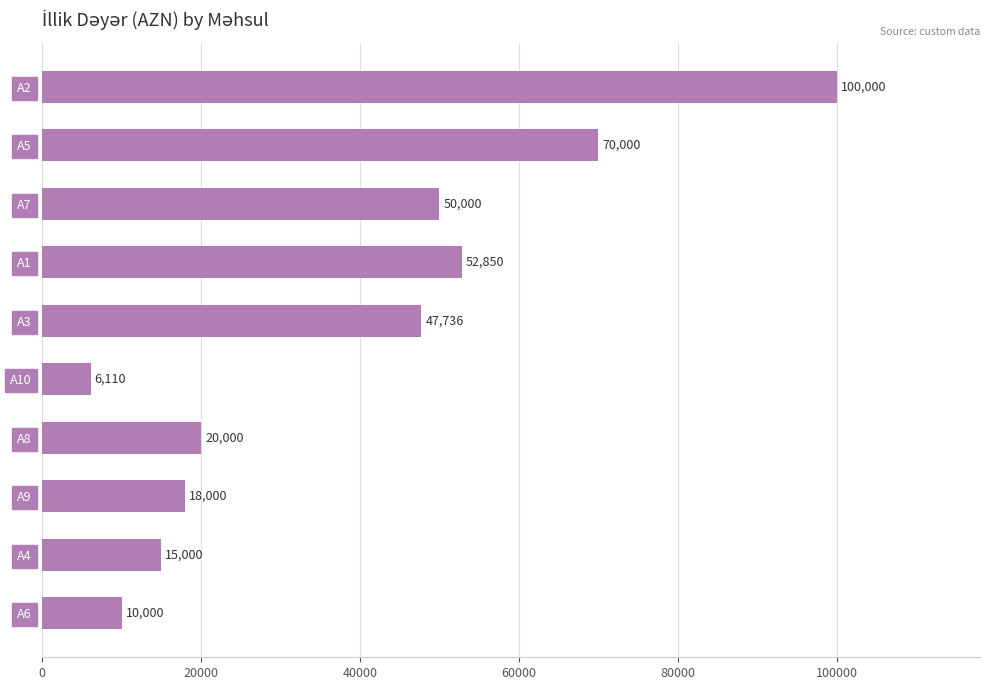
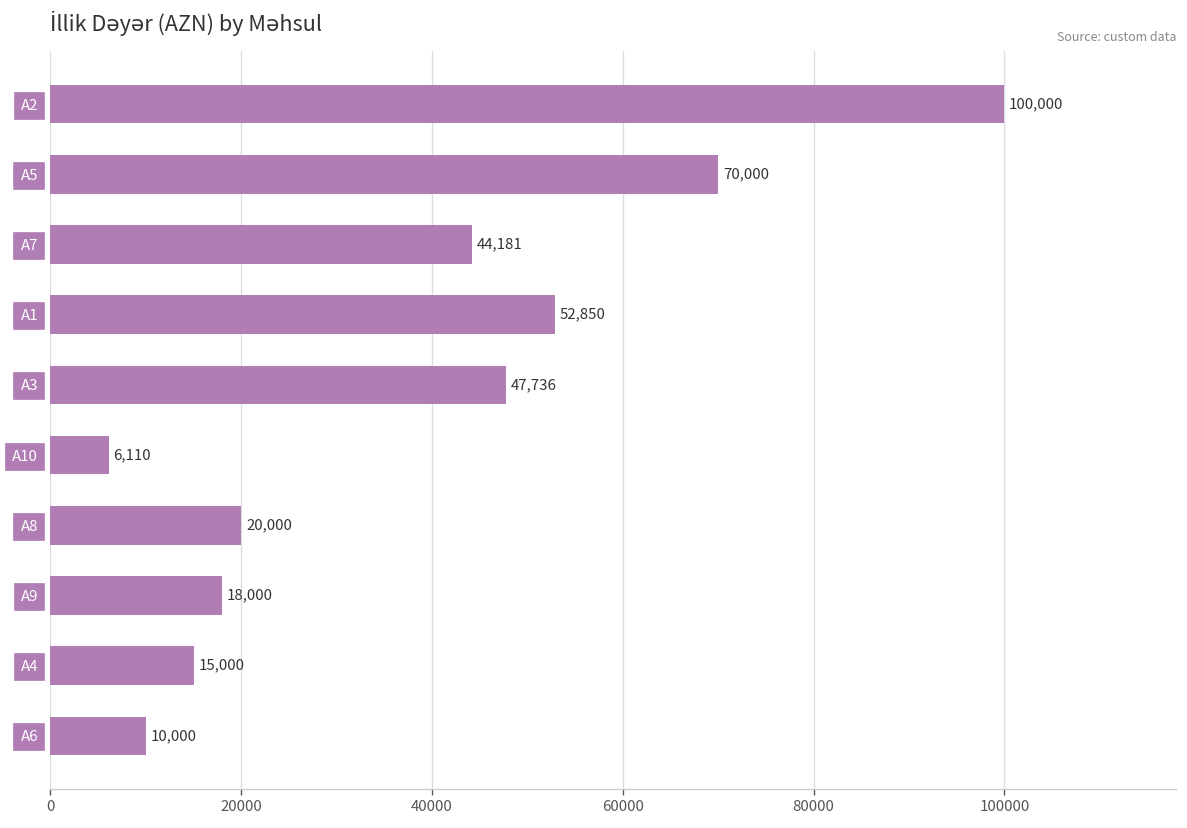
  {
    "A2": "100,000",
    "A5": "70,000",
-   "A7": "50,000",
+   "A7": "44,181",
    "A1": "52,850",
    "A3": "47,736",
    "A10": "6,110",
    "A8": "20,000",
    "A9": "18,000",
    "A4": "15,000",
    "A6": "10,000"
  }
